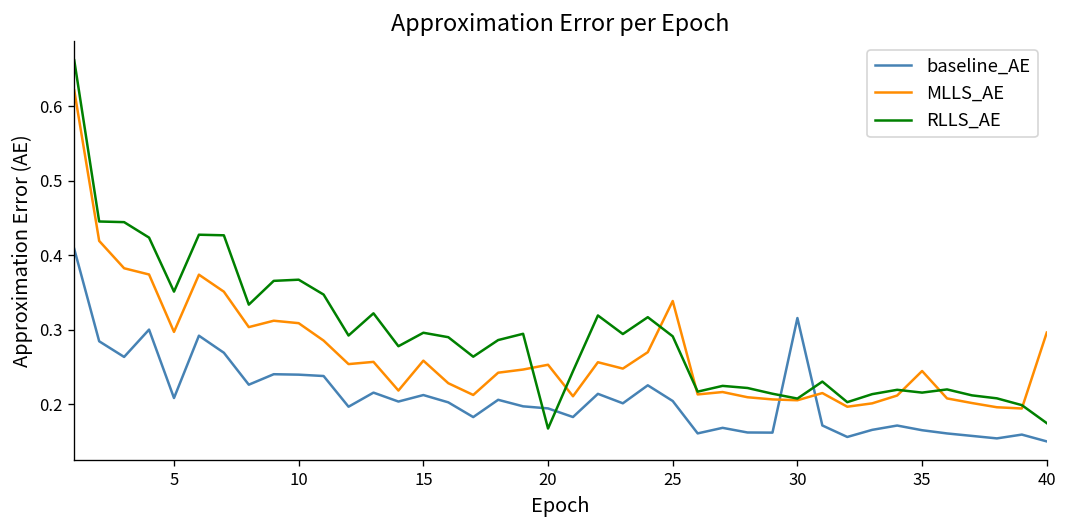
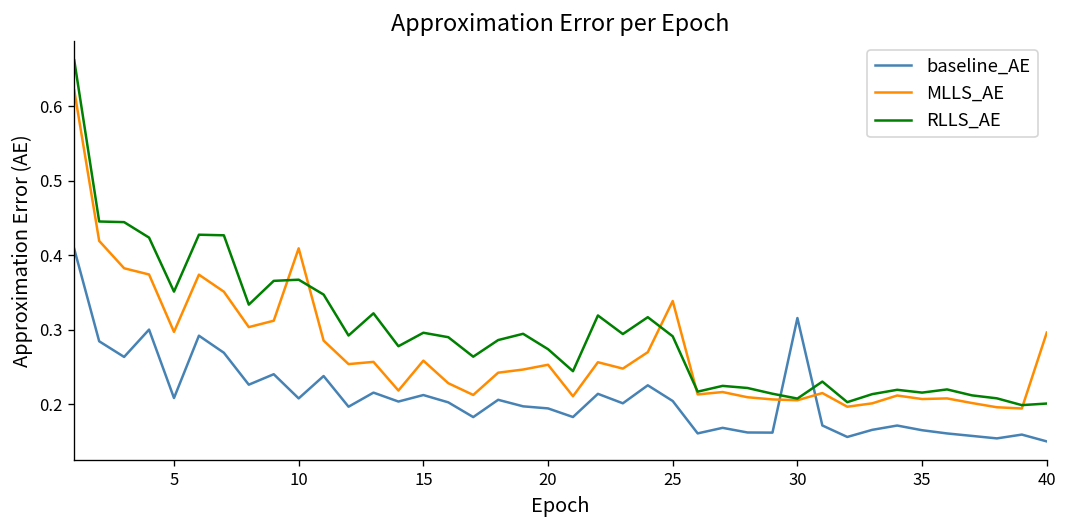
  {
    "baseline_AE": {
      "5": 0.21,
-     "10": 0.24,
+     "10": 0.21,
      "15": 0.21,
      "20": 0.19,
      "25": 0.20,
      "30": 0.32,
      "35": 0.16,
      "40": 0.15
    },
    "MLLS_AE": {
      "5": 0.30,
-     "10": 0.31,
+     "10": 0.41,
      "15": 0.26,
      "20": 0.25,
      "25": 0.34,
-     "35": 0.24,
+     "35": 0.21,
      "40": 0.30
    },
    "RLLS_AE": {
      "5": 0.35,
      "10": 0.37,
      "15": 0.30,
-     "20": 0.17,
+     "20": 0.27,
      "25": 0.29,
      "35": 0.22,
-     "40": 0.17
+     "40": 0.20
    }
  }
